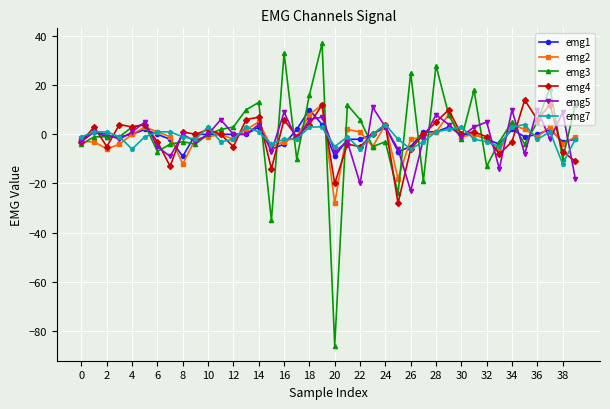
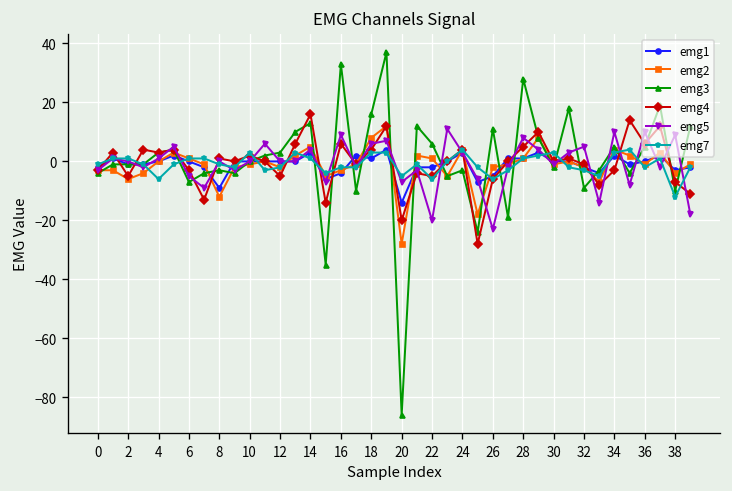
  {
    "emg1": {
      "8": -9,
-     "18": 10,
-     "20": -9,
+     "18": 1,
+     "20": -14,
      "22": -2
    },
    "emg2": {
      "8": -12,
      "18": 8,
      "20": -28,
      "22": 1,
      "26": -2
    },
    "emg3": {
      "6": -7,
      "8": -3,
      "12": 3,
      "14": 13,
      "16": 33,
      "18": 16,
      "20": -86,
      "22": 6,
      "24": -3,
-     "26": 25,
+     "26": 11,
      "28": 28,
-     "32": -13,
+     "32": -9,
      "38": -10
    },
    "emg4": {
      "6": -3,
      "12": -5,
-     "14": 7,
+     "14": 16,
      "16": 6,
      "20": -20,
      "28": 5,
      "34": -3,
      "38": -7
    },
    "emg5": {
      "6": -5,
      "16": 9,
      "18": 6,
      "20": -7,
      "22": -20,
      "26": -23,
      "28": 8,
      "32": 5,
      "34": 10
    },
    "emg7": {
      "4": -6,
      "14": 1,
      "20": -5,
      "30": 3,
      "38": -12
    }
  }
